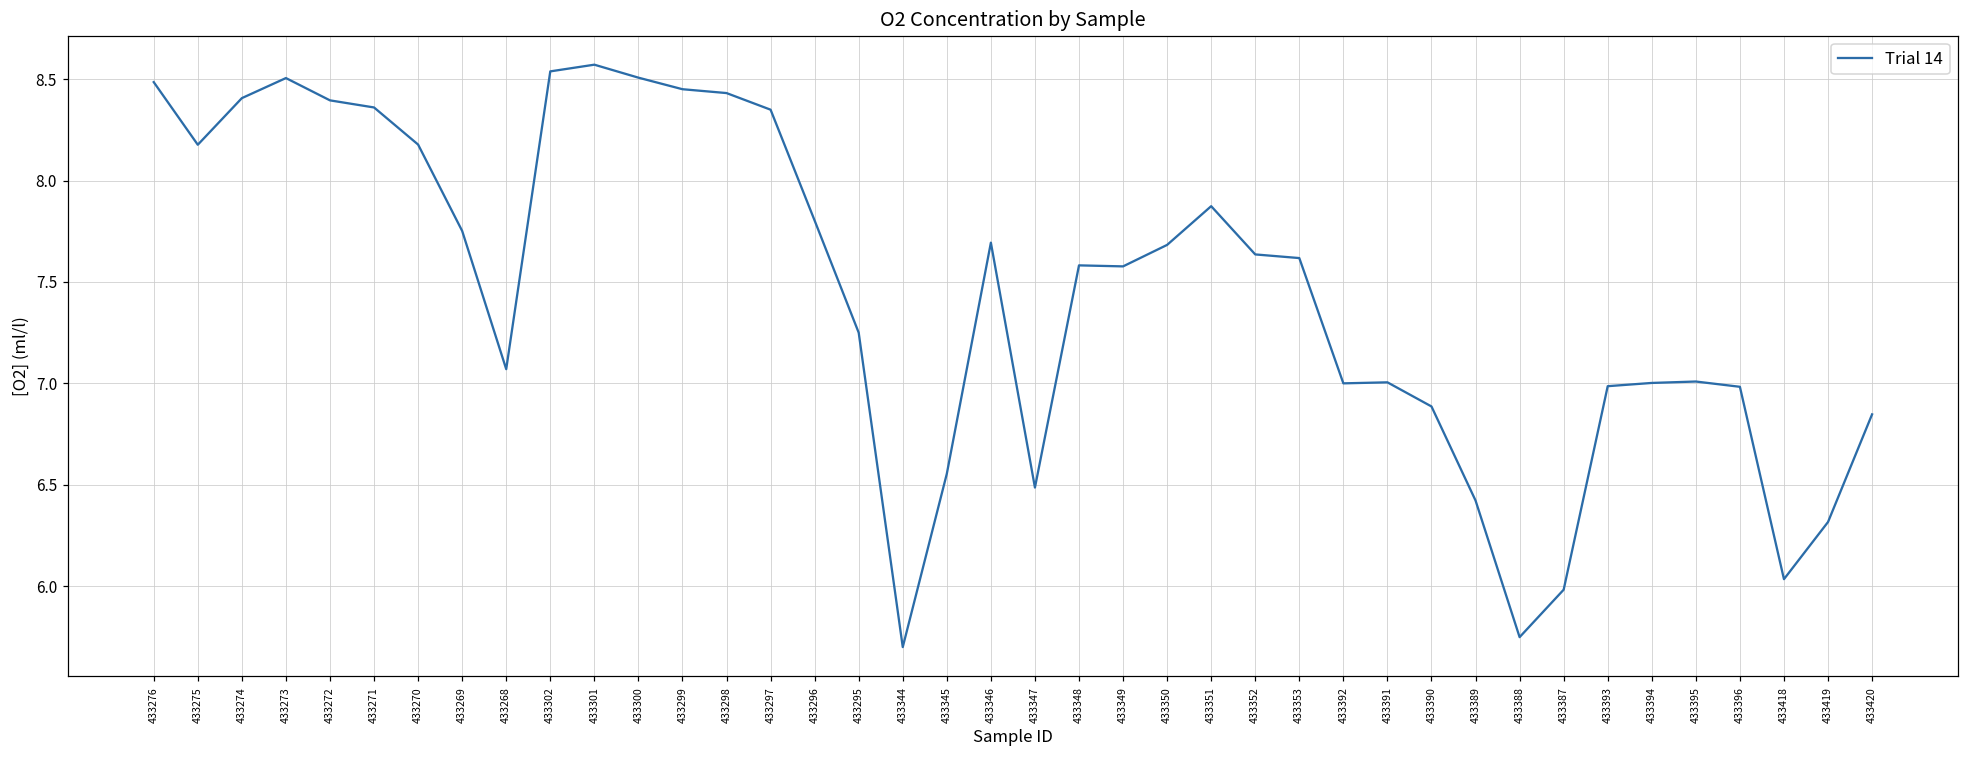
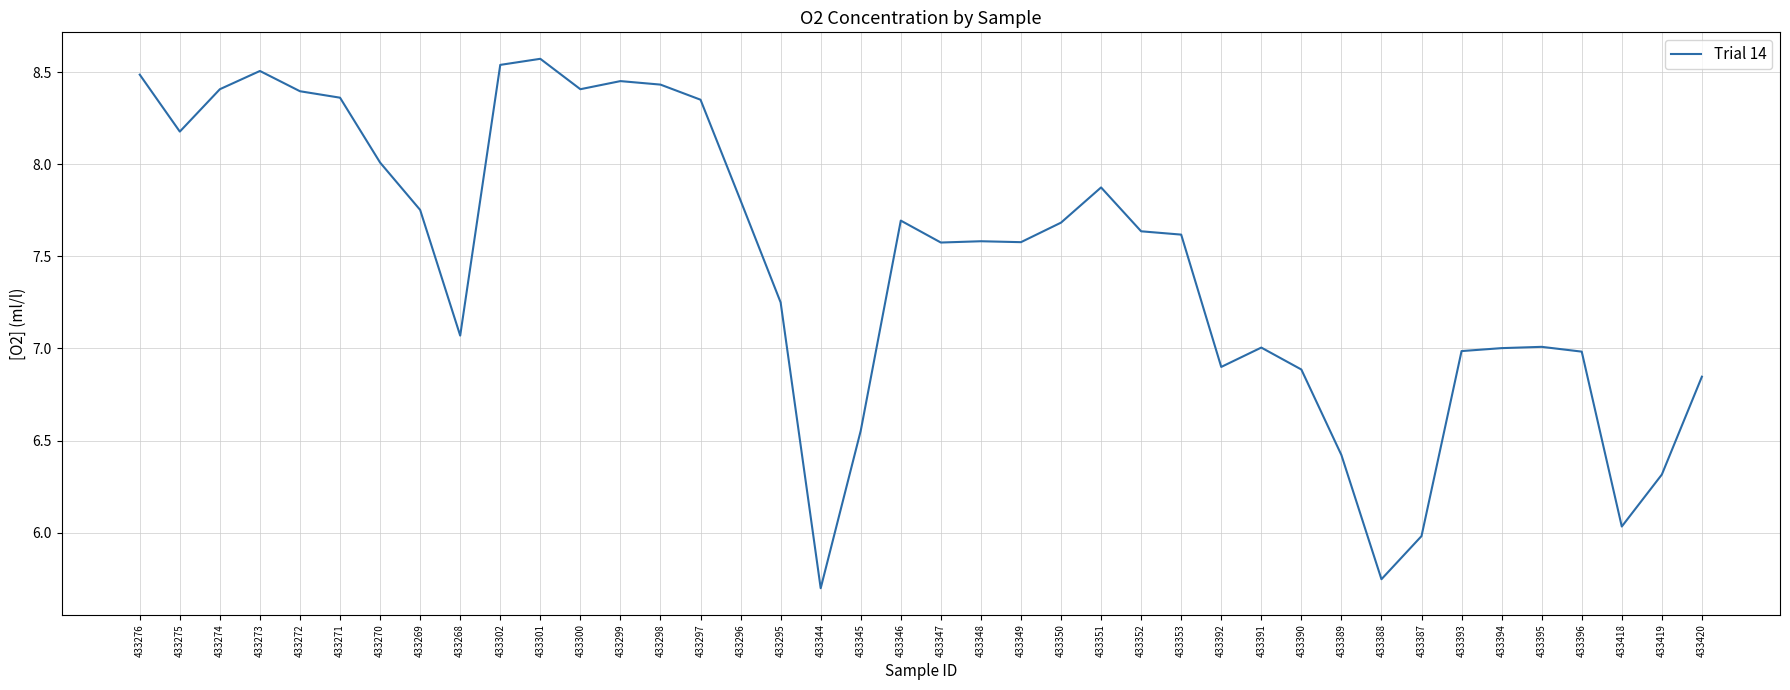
  {
    "433276": 8.49,
    "433275": 8.18,
    "433274": 8.41,
    "433273": 8.51,
    "433272": 8.40,
    "433271": 8.36,
-   "433270": 8.18,
+   "433270": 8.01,
    "433269": 7.75,
    "433268": 7.07,
    "433302": 8.54,
    "433301": 8.57,
-   "433300": 8.51,
+   "433300": 8.41,
    "433299": 8.45,
    "433298": 8.43,
    "433297": 8.35,
    "433296": 7.80,
    "433295": 7.25,
    "433344": 5.70,
    "433345": 6.55,
    "433346": 7.69,
-   "433347": 6.49,
+   "433347": 7.58,
    "433348": 7.58,
    "433349": 7.58,
    "433350": 7.68,
    "433351": 7.87,
    "433352": 7.64,
    "433353": 7.62,
-   "433392": 7.0,
+   "433392": 6.9,
    "433391": 7.01,
    "433390": 6.89,
    "433389": 6.42,
    "433388": 5.75,
    "433387": 5.98,
    "433393": 6.99,
    "433394": 7.00,
    "433395": 7.01,
    "433396": 6.98,
    "433418": 6.03,
    "433419": 6.32,
    "433420": 6.85
  }
